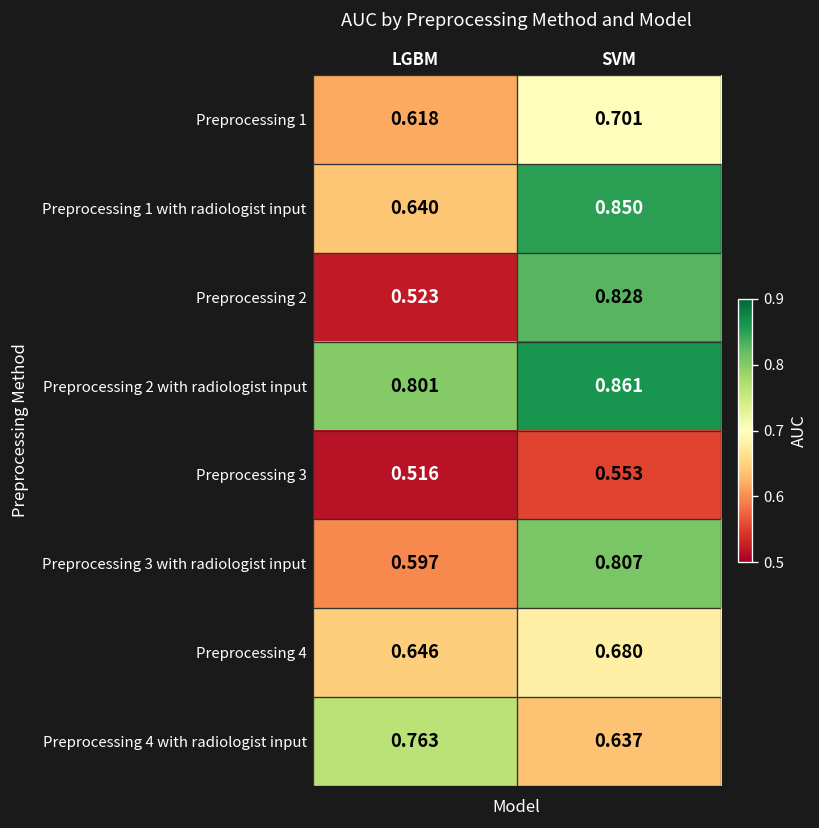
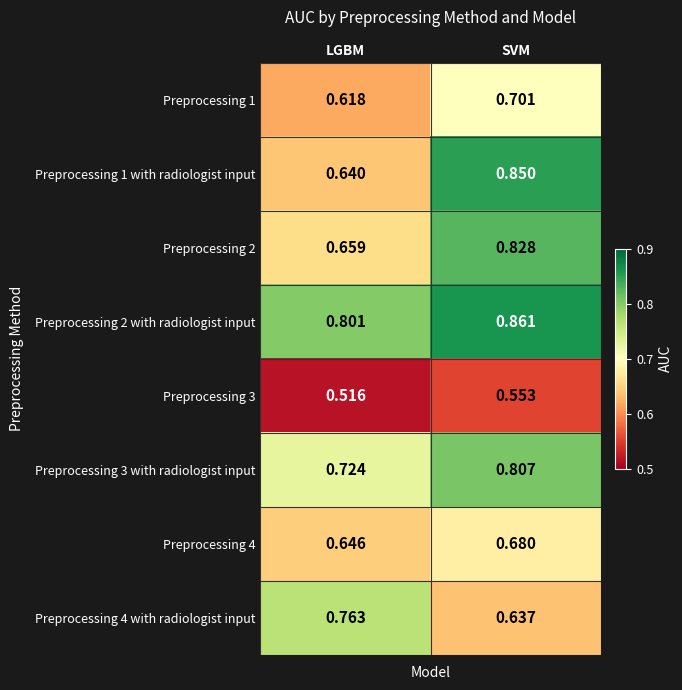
  {
    "Preprocessing 1": {
      "LGBM": 0.618,
      "SVM": 0.701
    },
    "Preprocessing 1 with radiologist input": {
      "LGBM": 0.640,
      "SVM": 0.850
    },
    "Preprocessing 2": {
-     "LGBM": 0.523,
+     "LGBM": 0.659,
      "SVM": 0.828
    },
    "Preprocessing 2 with radiologist input": {
      "LGBM": 0.801,
      "SVM": 0.861
    },
    "Preprocessing 3": {
      "LGBM": 0.516,
      "SVM": 0.553
    },
    "Preprocessing 3 with radiologist input": {
-     "LGBM": 0.597,
+     "LGBM": 0.724,
      "SVM": 0.807
    },
    "Preprocessing 4": {
      "LGBM": 0.646,
      "SVM": 0.680
    },
    "Preprocessing 4 with radiologist input": {
      "LGBM": 0.763,
      "SVM": 0.637
    }
  }
